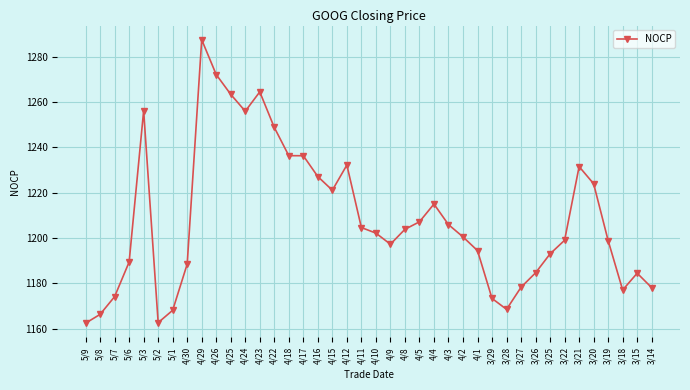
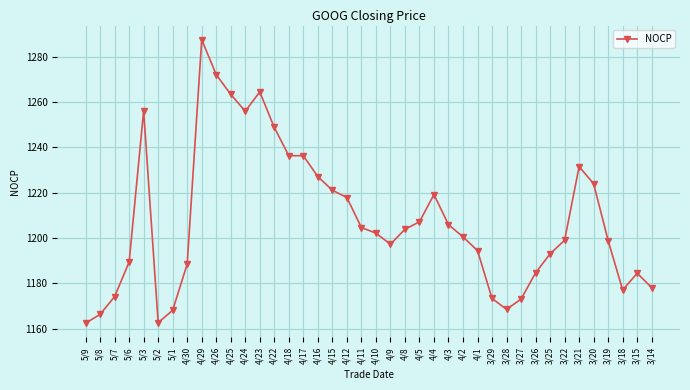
  {
    "5/9": 1162,
    "5/8": 1166,
    "5/7": 1174,
    "5/6": 1189,
    "5/3": 1256,
    "5/2": 1163,
    "5/1": 1168,
    "4/30": 1188,
    "4/29": 1288,
    "4/26": 1272,
    "4/25": 1263,
    "4/24": 1256,
    "4/23": 1265,
    "4/22": 1249,
    "4/18": 1236,
    "4/17": 1236,
    "4/16": 1227,
    "4/15": 1221,
-   "4/12": 1232,
+   "4/12": 1218,
    "4/11": 1205,
    "4/10": 1202,
    "4/9": 1197,
    "4/8": 1204,
    "4/5": 1207,
-   "4/4": 1215,
+   "4/4": 1219,
    "4/3": 1206,
    "4/2": 1200,
    "4/1": 1194,
    "3/29": 1173,
    "3/28": 1168,
-   "3/27": 1178,
+   "3/27": 1173,
    "3/26": 1185,
    "3/25": 1193,
    "3/22": 1199,
    "3/21": 1232,
    "3/20": 1224,
    "3/19": 1199,
    "3/18": 1177,
    "3/15": 1184,
    "3/14": 1178
  }
